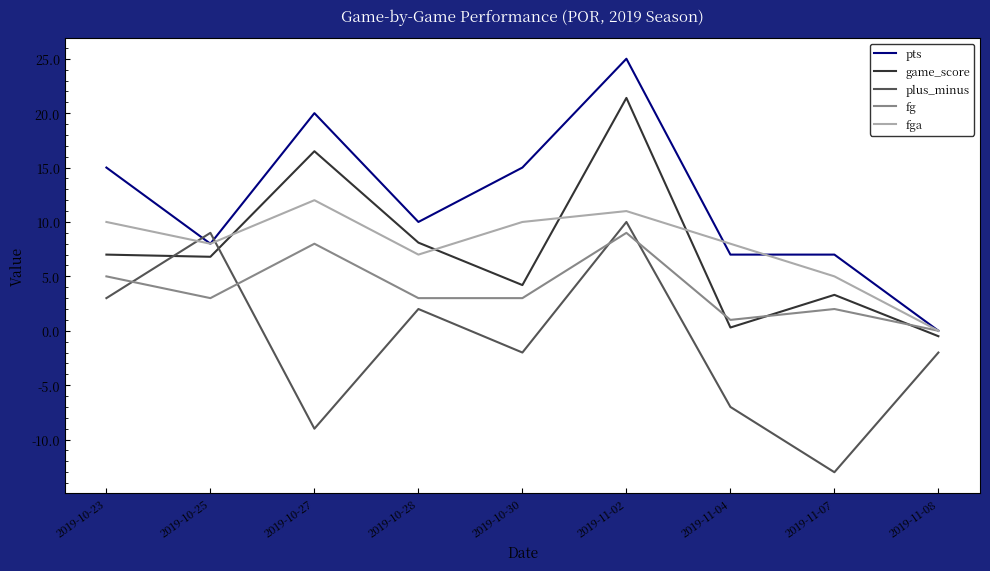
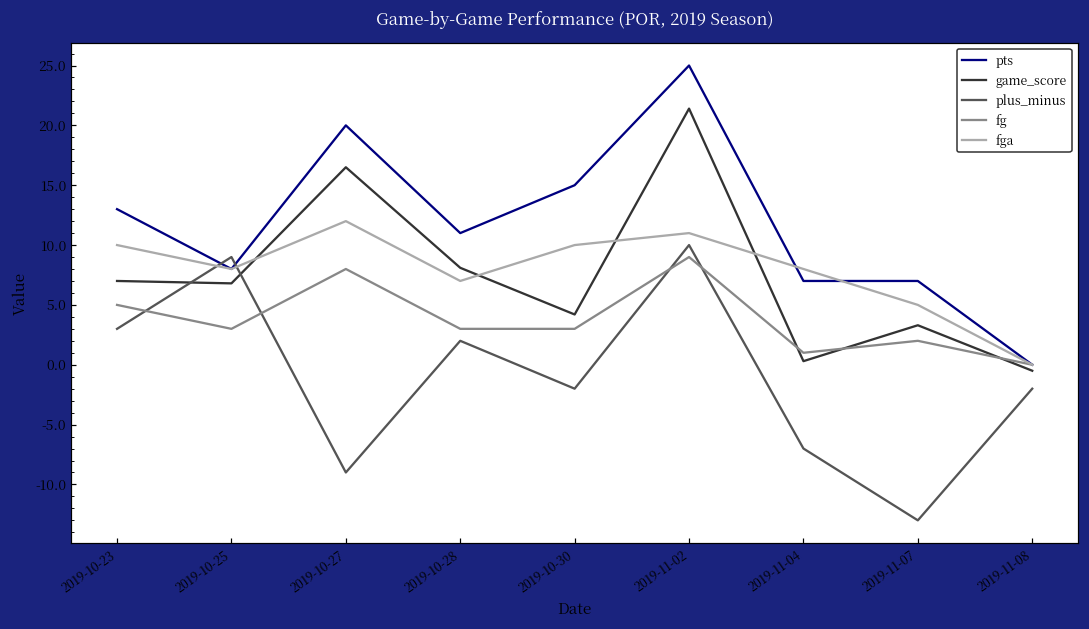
  {
    "pts": {
-     "2019-10-23": 15,
+     "2019-10-23": 13,
      "2019-10-27": 20,
-     "2019-10-28": 10,
+     "2019-10-28": 11,
      "2019-10-30": 15,
      "2019-11-02": 25,
      "2019-11-04": 7,
      "2019-11-07": 7
    }
  }
